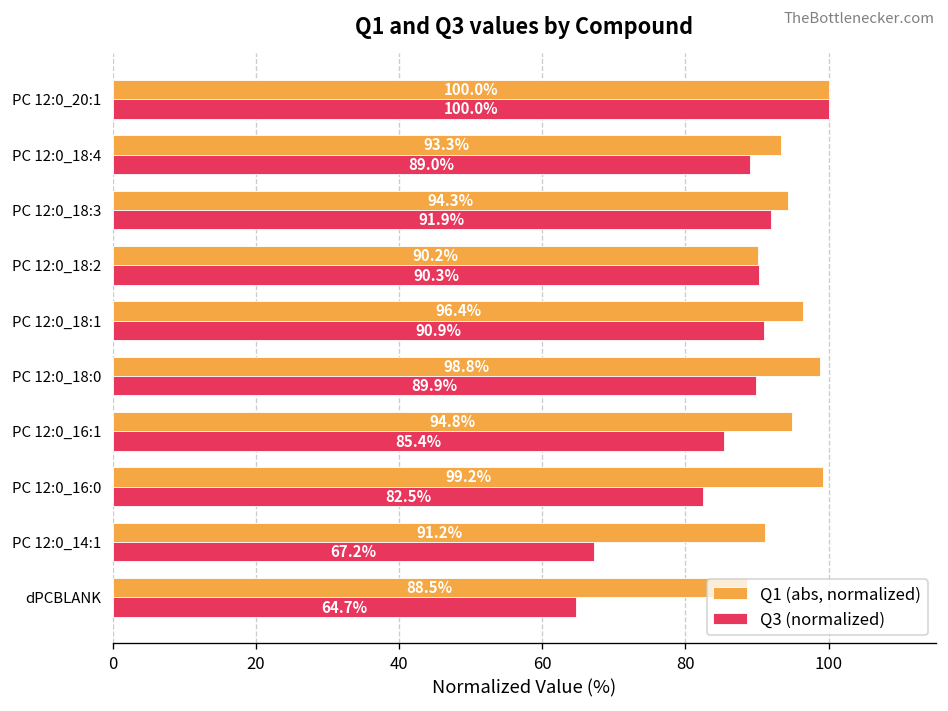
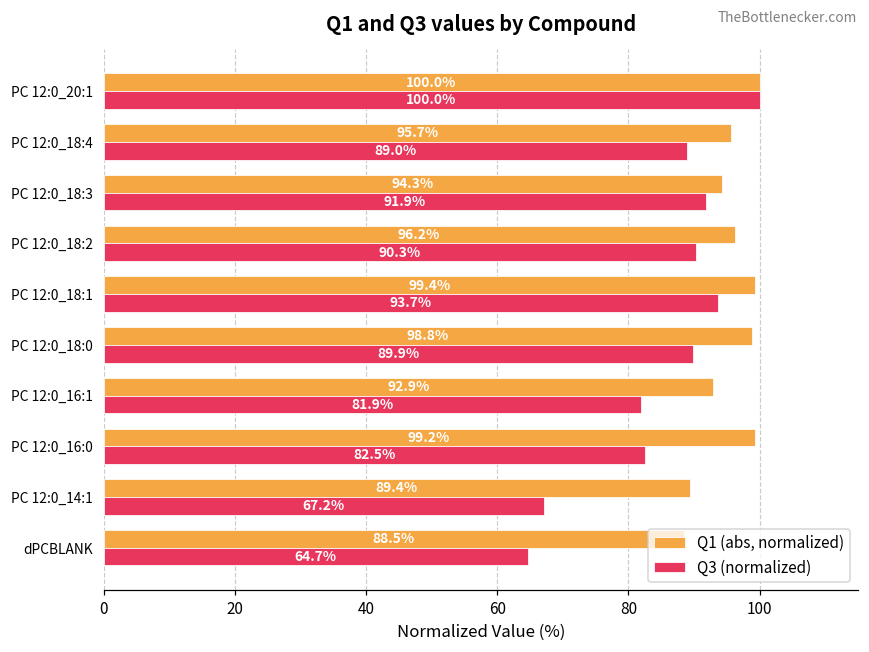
  {
    "Q1 (abs, normalized)": {
      "PC 12:0_20:1": "100.0%",
-     "PC 12:0_18:4": "93.3%",
+     "PC 12:0_18:4": "95.7%",
      "PC 12:0_18:3": "94.3%",
-     "PC 12:0_18:2": "90.2%",
-     "PC 12:0_18:1": "96.4%",
+     "PC 12:0_18:2": "96.2%",
+     "PC 12:0_18:1": "99.4%",
      "PC 12:0_18:0": "98.8%",
-     "PC 12:0_16:1": "94.8%",
+     "PC 12:0_16:1": "92.9%",
      "PC 12:0_16:0": "99.2%",
-     "PC 12:0_14:1": "91.2%"
+     "PC 12:0_14:1": "89.4%"
    },
    "Q3 (normalized)": {
      "PC 12:0_20:1": "100.0%",
      "PC 12:0_18:4": "89.0%",
      "PC 12:0_18:3": "91.9%",
      "PC 12:0_18:2": "90.3%",
-     "PC 12:0_18:1": "90.9%",
+     "PC 12:0_18:1": "93.7%",
      "PC 12:0_18:0": "89.9%",
-     "PC 12:0_16:1": "85.4%",
+     "PC 12:0_16:1": "81.9%",
      "PC 12:0_16:0": "82.5%",
      "PC 12:0_14:1": "67.2%",
      "dPCBLANK": "64.7%"
    }
  }
